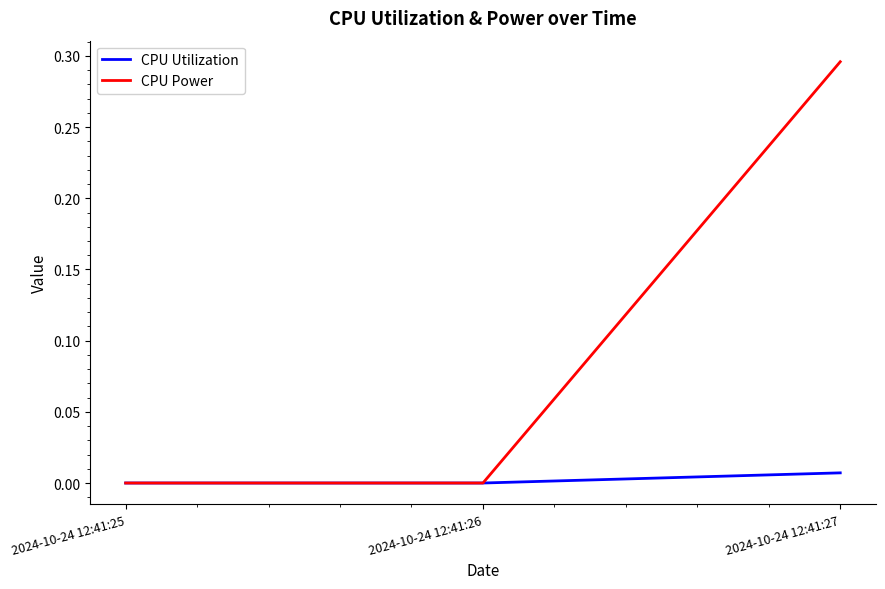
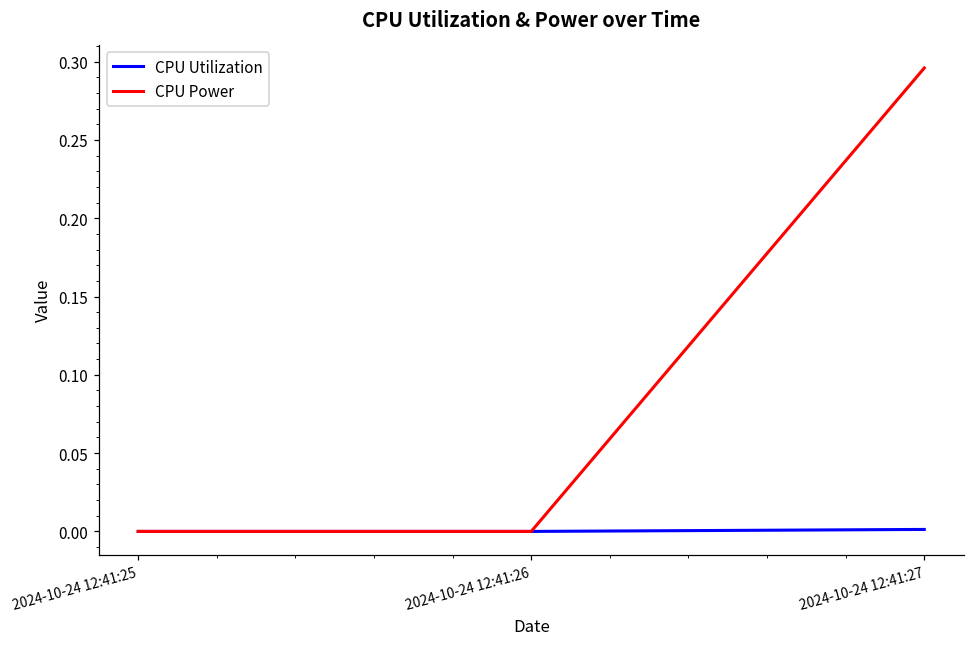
  {
    "CPU Utilization": {
-     "2024-10-24 12:41:27": 0.007
+     "2024-10-24 12:41:27": 0.001
    },
    "CPU Power": {
      "2024-10-24 12:41:27": 0.296
    }
  }
